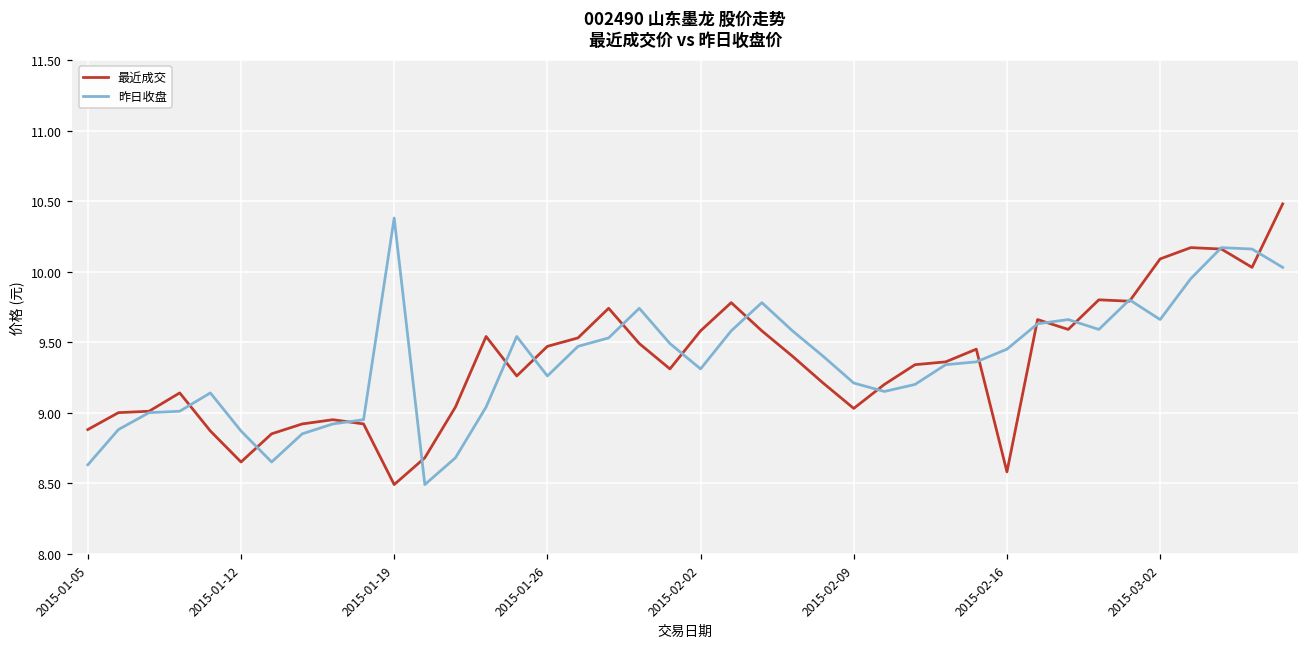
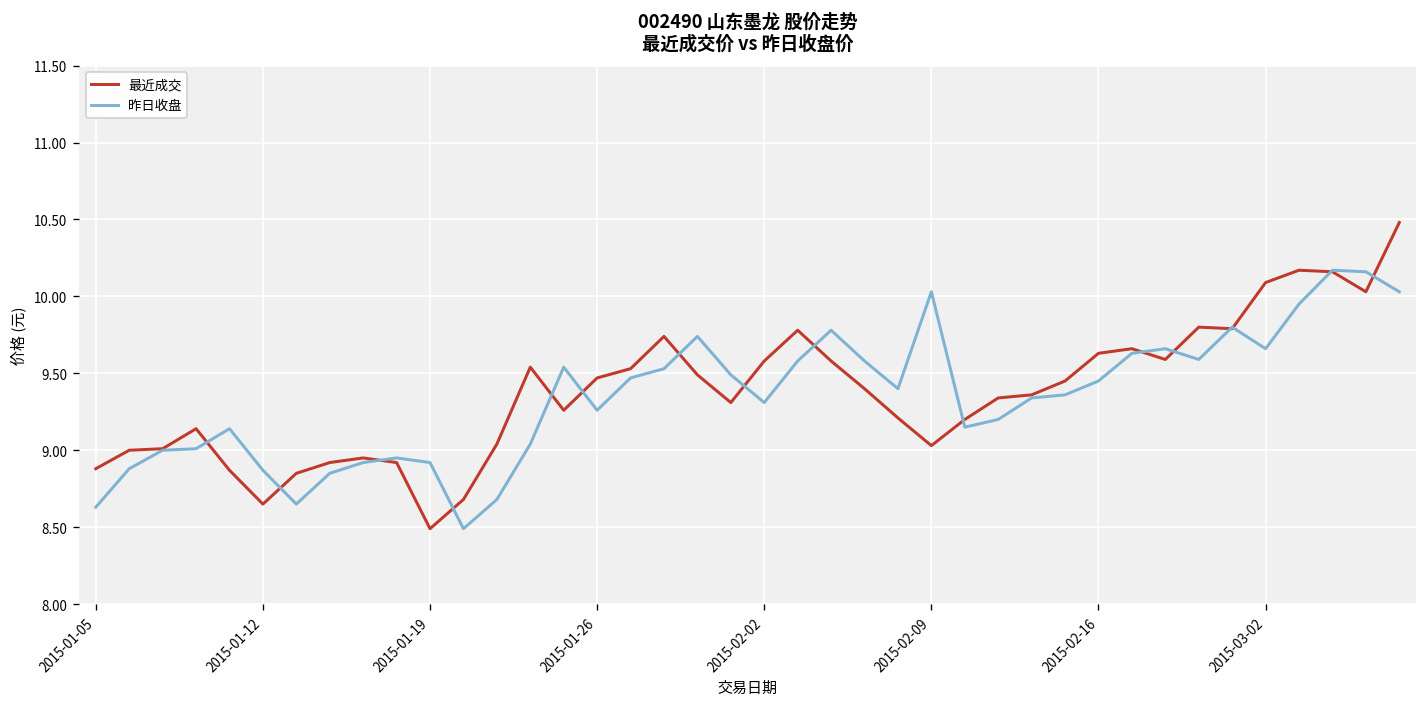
  {
    "最近成交": {
      "2015-01-05": 8.88,
      "2015-01-12": 8.65,
      "2015-01-19": 8.49,
      "2015-01-26": 9.47,
      "2015-02-02": 9.58,
      "2015-02-09": 9.03,
-     "2015-02-16": 8.58,
+     "2015-02-16": 9.63,
      "2015-03-02": 10.09
    },
    "昨日收盘": {
      "2015-01-05": 8.63,
      "2015-01-12": 8.87,
-     "2015-01-19": 10.38,
+     "2015-01-19": 8.92,
      "2015-01-26": 9.26,
      "2015-02-02": 9.31,
-     "2015-02-09": 9.21,
+     "2015-02-09": 10.03,
      "2015-02-16": 9.45,
      "2015-03-02": 9.66
    }
  }
